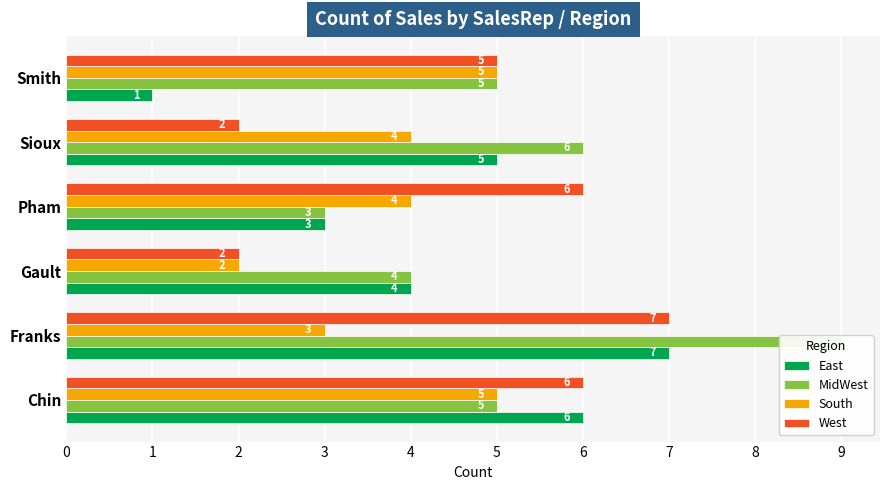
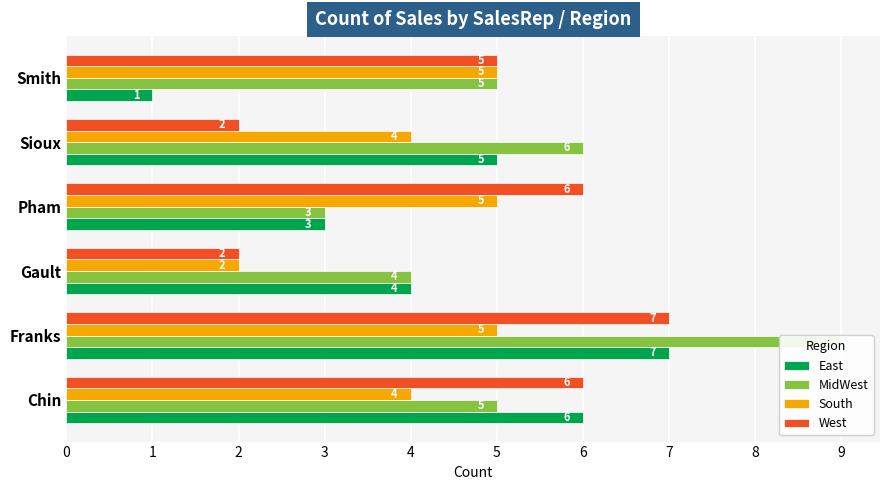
  {
    "East": {
      "Smith": 1,
      "Sioux": 5,
      "Pham": 3,
      "Gault": 4,
      "Franks": 7,
      "Chin": 6
    },
    "MidWest": {
      "Smith": 5,
      "Sioux": 6,
      "Pham": 3,
      "Gault": 4,
      "Chin": 5
    },
    "South": {
      "Smith": 5,
      "Sioux": 4,
-     "Pham": 4,
+     "Pham": 5,
      "Gault": 2,
-     "Franks": 3,
-     "Chin": 5
+     "Franks": 5,
+     "Chin": 4
    },
    "West": {
      "Smith": 5,
      "Sioux": 2,
      "Pham": 6,
      "Gault": 2,
      "Franks": 7,
      "Chin": 6
    }
  }
